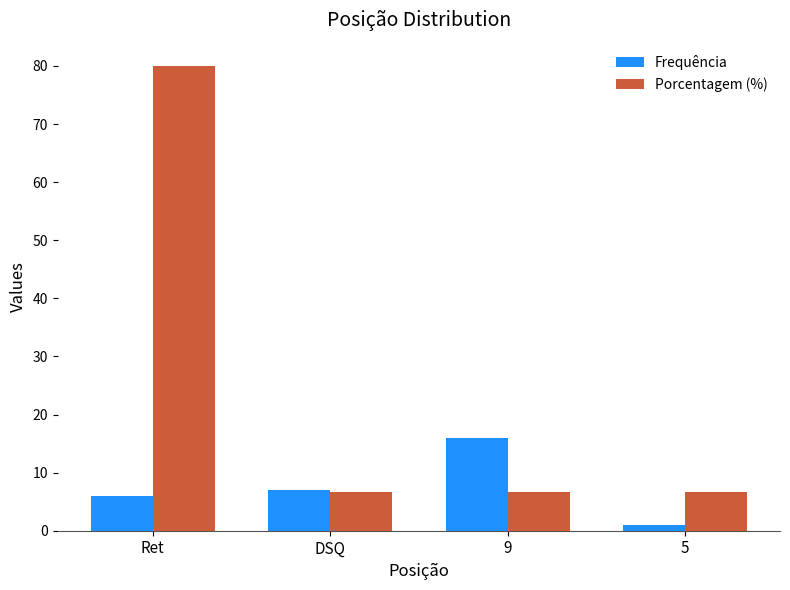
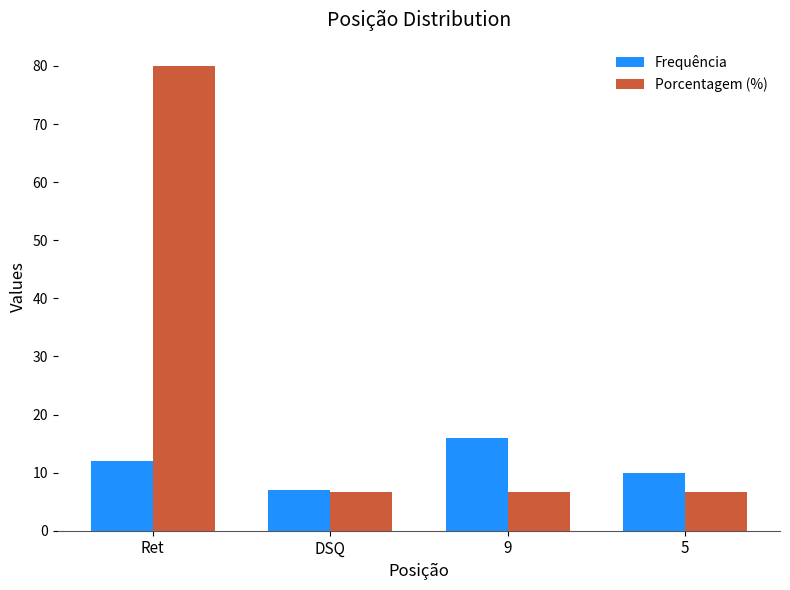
  {
    "Frequência": {
-     "Ret": 6,
+     "Ret": 12,
      "DSQ": 7,
      "9": 16,
-     "5": 1
+     "5": 10
    },
    "Porcentagem (%)": {
      "Ret": 80,
      "DSQ": 7,
      "9": 7,
      "5": 7
    }
  }
